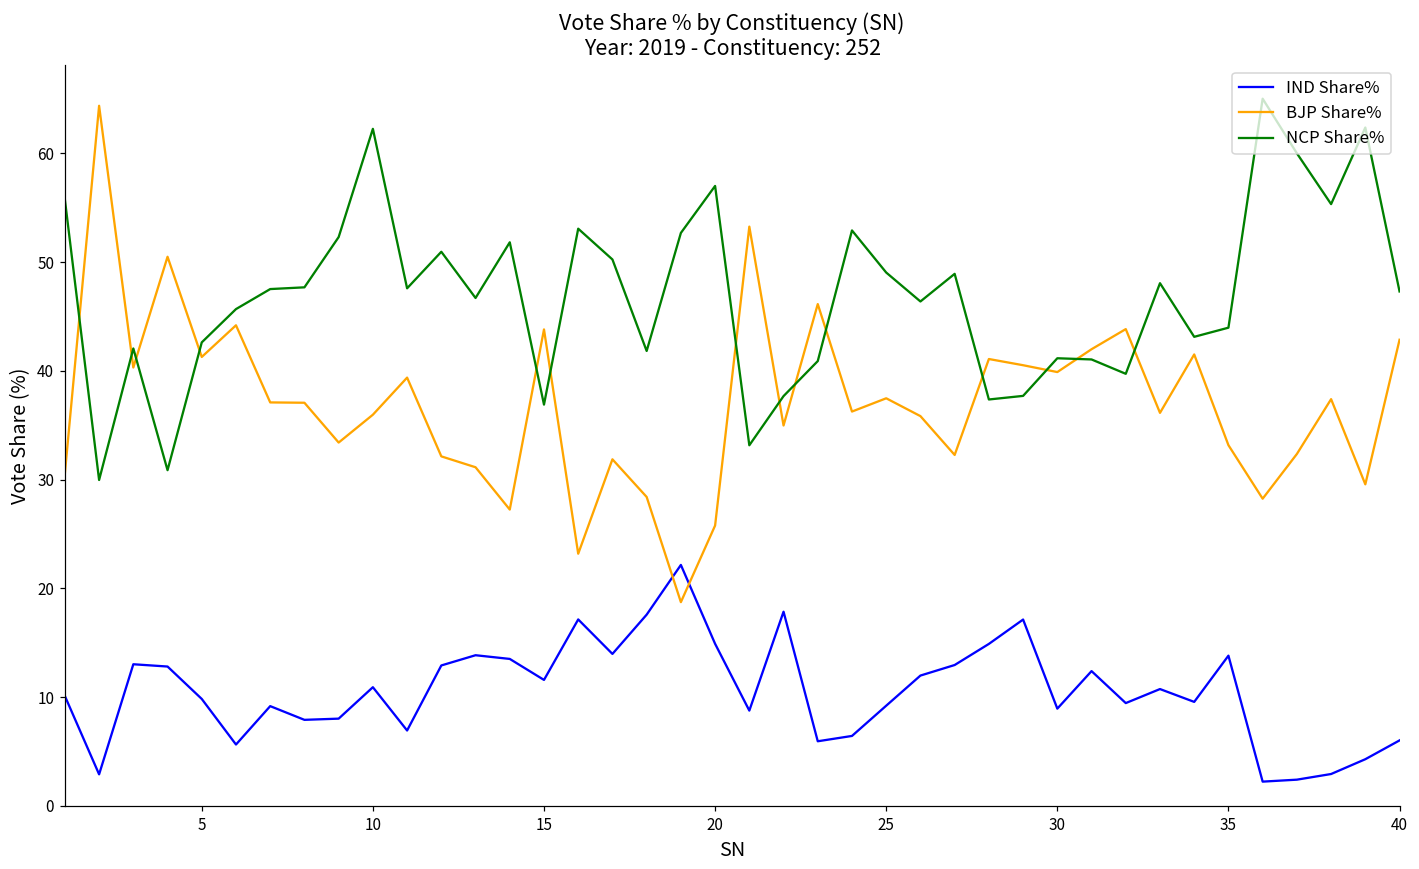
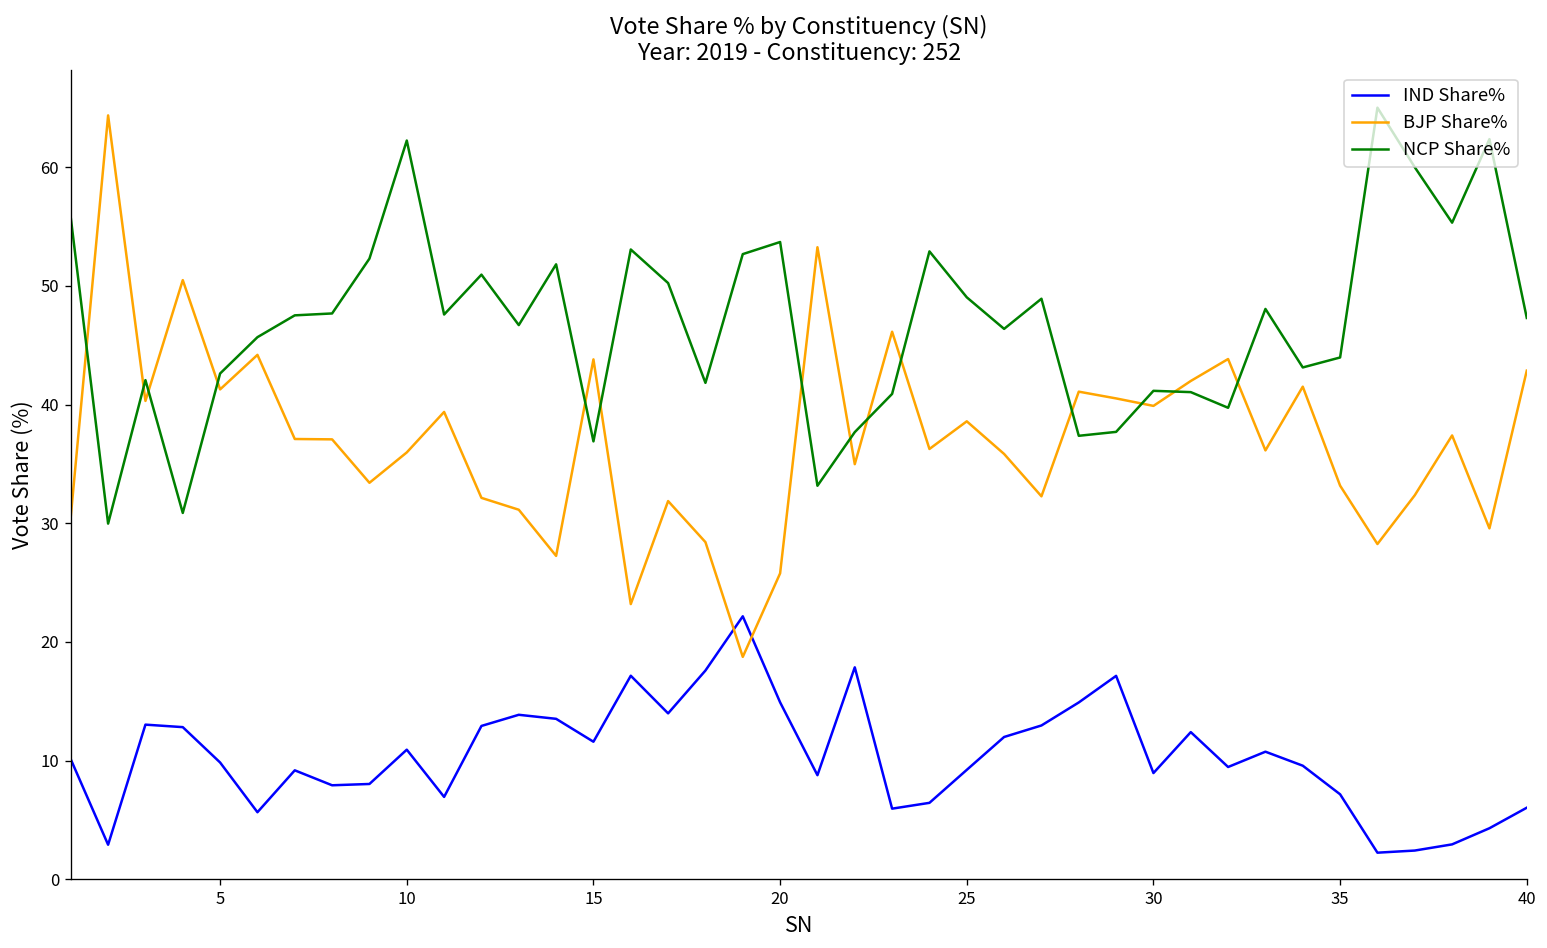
  {
    "IND Share%": {
      "5": 10,
      "10": 11,
      "15": 12,
      "20": 15,
      "25": 9,
      "30": 9,
-     "35": 14,
+     "35": 7,
      "40": 6
    },
    "BJP Share%": {
      "5": 41,
      "10": 36,
      "15": 44,
      "20": 26,
-     "25": 37,
+     "25": 39,
      "30": 40,
      "35": 33,
      "40": 43
    },
    "NCP Share%": {
      "5": 43,
      "10": 62,
      "15": 37,
-     "20": 57,
+     "20": 54,
      "25": 49,
      "30": 41,
      "35": 44,
      "40": 47
    }
  }
